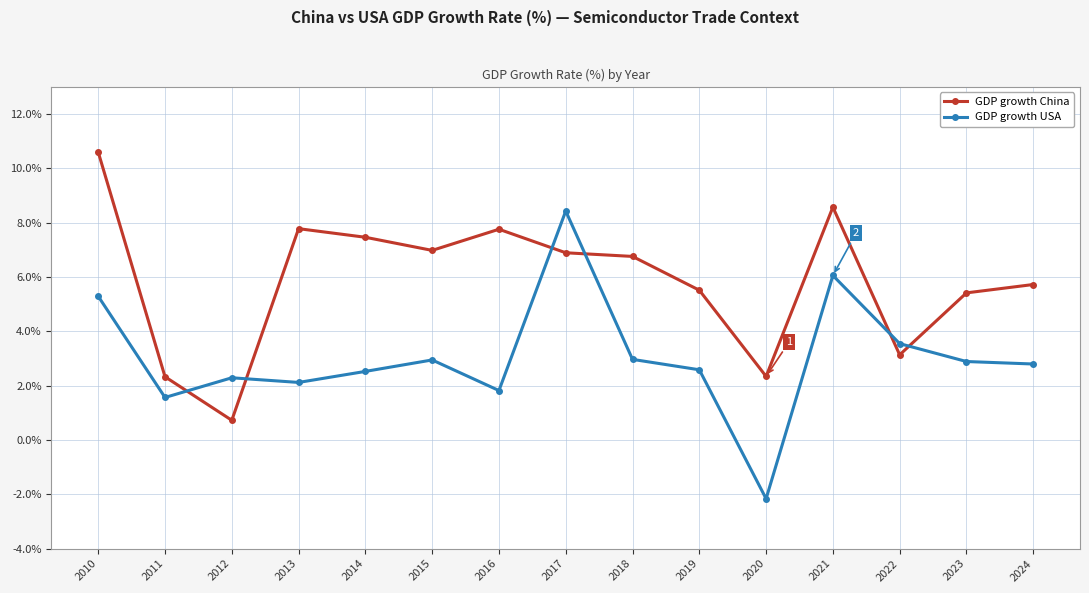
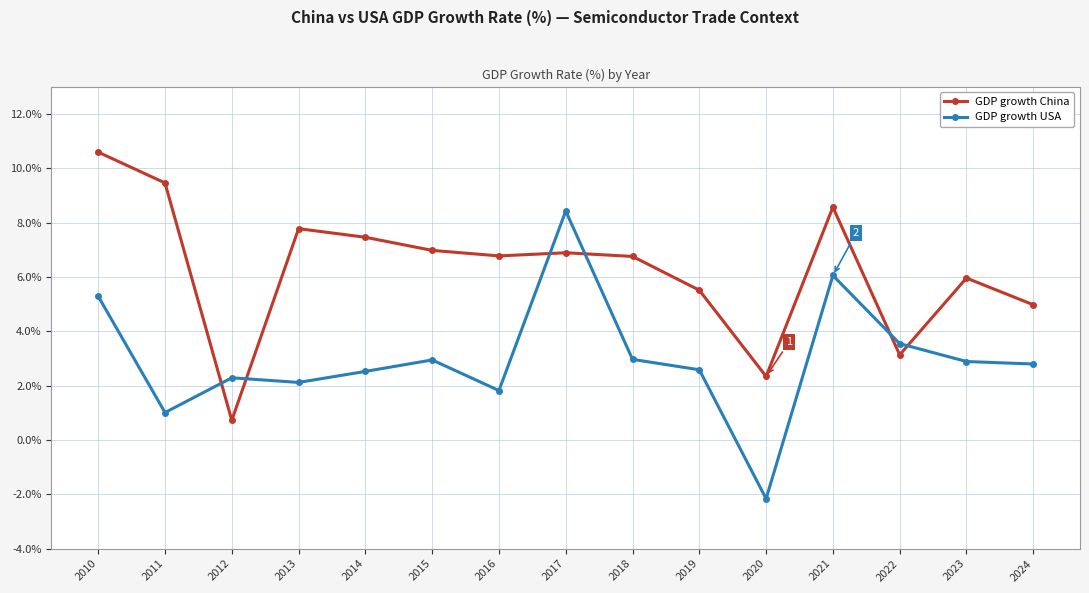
  {
    "GDP growth China": {
      "2010": "10.6%",
-     "2011": "2.3%",
+     "2011": "9.5%",
      "2012": "0.7%",
      "2013": "7.8%",
      "2014": "7.5%",
      "2015": "7.0%",
-     "2016": "7.8%",
+     "2016": "6.8%",
      "2017": "6.9%",
      "2018": "6.8%",
      "2019": "5.5%",
      "2020": "2.3%",
      "2021": "8.6%",
      "2022": "3.1%",
-     "2023": "5.4%",
-     "2024": "5.7%"
+     "2023": "6.0%",
+     "2024": "5.0%"
    },
    "GDP growth USA": {
      "2010": "5.3%",
-     "2011": "1.6%",
+     "2011": "1.0%",
      "2012": "2.3%",
      "2013": "2.1%",
      "2014": "2.5%",
      "2015": "2.9%",
      "2016": "1.8%",
      "2017": "8.4%",
      "2018": "3.0%",
      "2019": "2.6%",
      "2020": "-2.2%",
      "2021": "6.1%",
      "2022": "3.5%",
      "2023": "2.9%",
      "2024": "2.8%"
    }
  }
